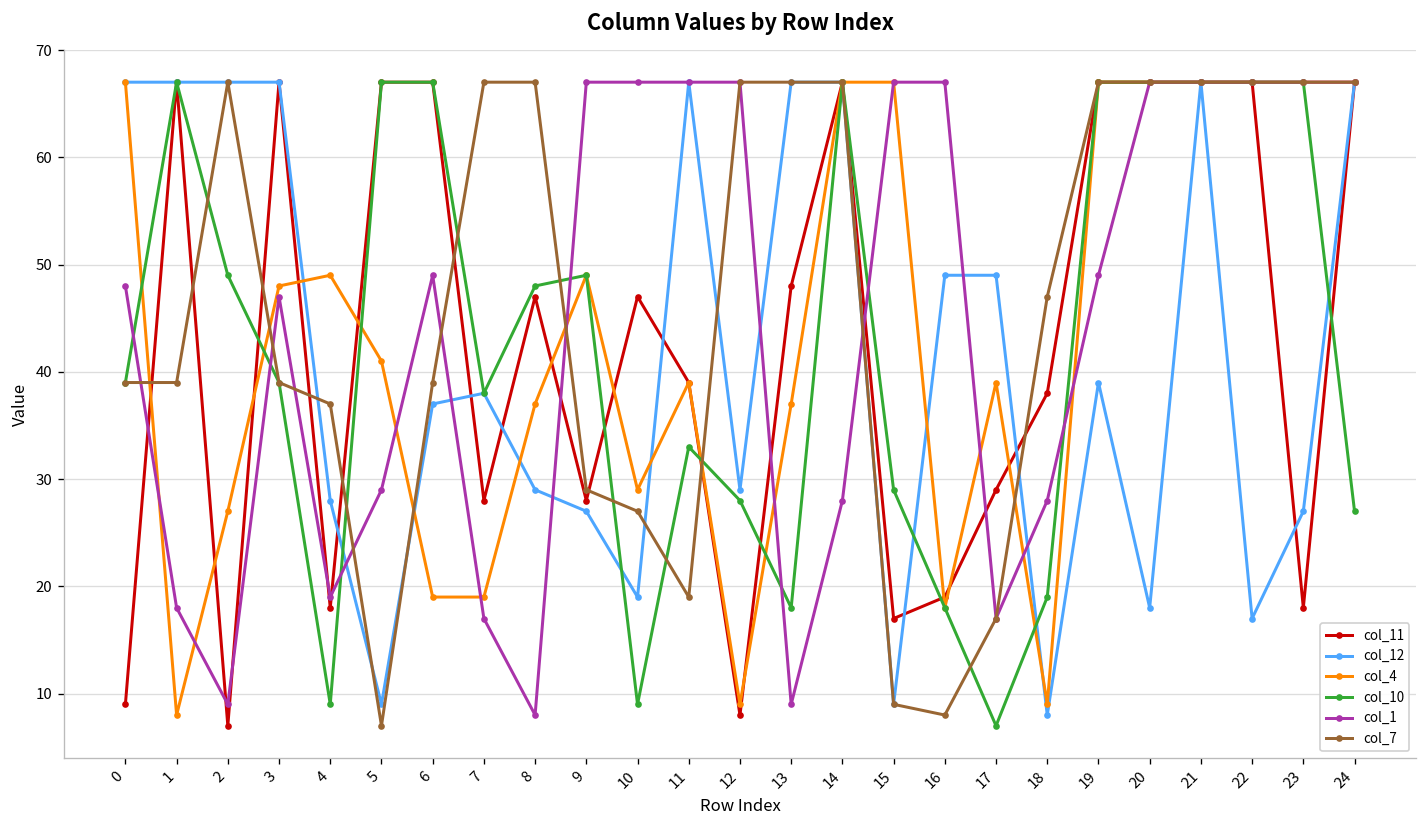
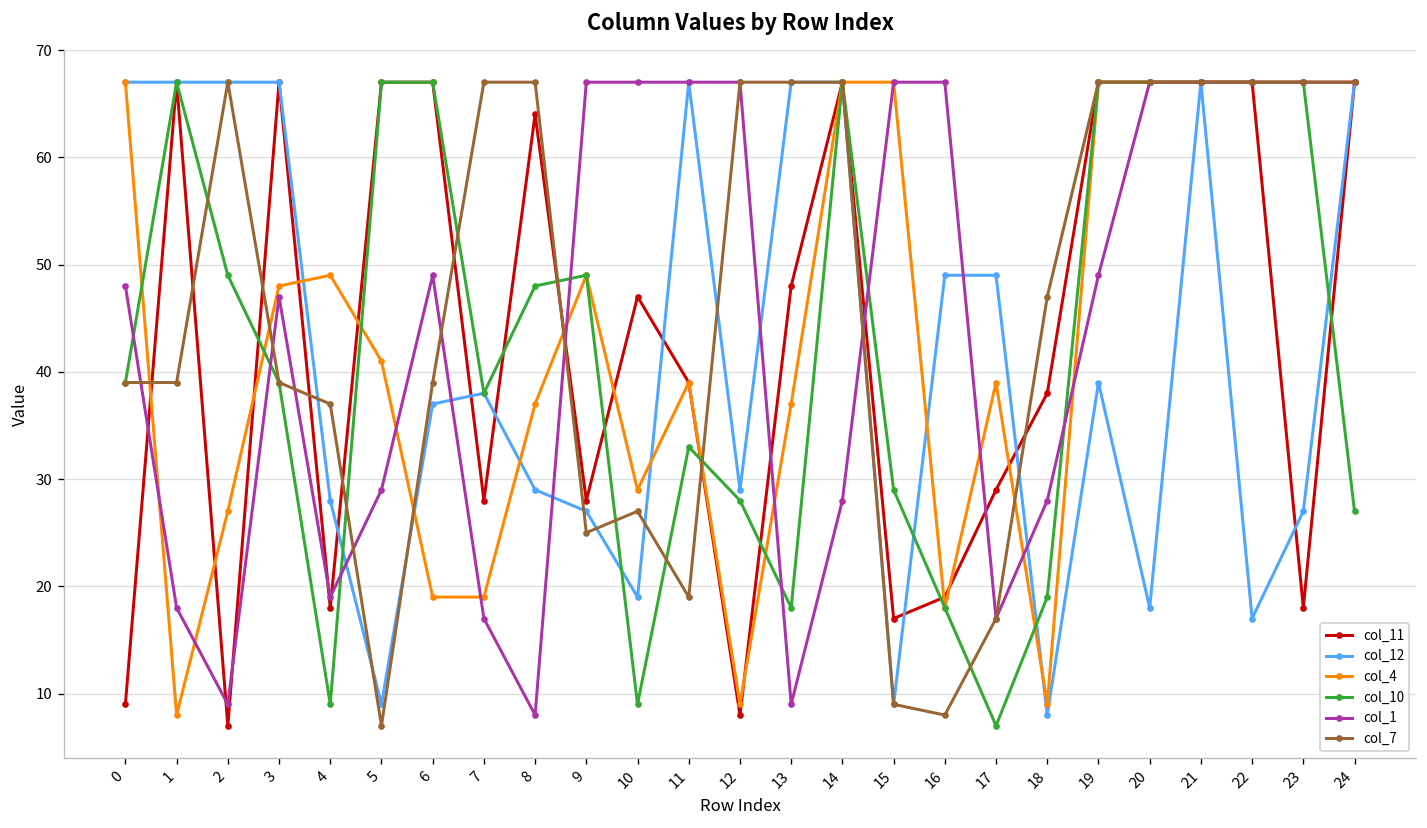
  {
    "col_11": {
      "0": 9,
      "2": 7,
      "4": 18,
      "7": 28,
-     "8": 47,
+     "8": 64,
      "9": 28,
      "10": 47,
      "12": 8,
      "13": 48,
      "15": 17,
      "16": 19,
      "17": 29,
      "18": 38,
      "23": 18
    },
    "col_12": {
      "4": 28,
      "5": 9,
      "6": 37,
      "8": 29,
      "9": 27,
      "10": 19,
      "12": 29,
      "16": 49,
      "17": 49,
      "18": 8,
      "19": 39,
      "20": 18,
      "22": 17,
      "23": 27
    },
    "col_4": {
      "1": 8,
      "2": 27,
      "3": 48,
      "4": 49,
      "5": 41,
      "6": 19,
      "7": 19,
      "8": 37,
      "10": 29,
      "12": 9,
      "13": 37,
      "17": 39,
      "18": 9
    },
    "col_10": {
      "2": 49,
      "4": 9,
      "8": 48,
      "10": 9,
      "11": 33,
      "12": 28,
      "13": 18,
      "15": 29,
      "17": 7,
      "18": 19,
      "24": 27
    },
    "col_1": {
      "0": 48,
      "1": 18,
      "2": 9,
      "3": 47,
      "4": 19,
      "5": 29,
      "6": 49,
      "7": 17,
      "8": 8,
      "9": 67,
      "10": 67,
      "13": 9,
      "14": 28,
      "16": 67,
      "18": 28,
      "19": 49
    },
    "col_7": {
      "1": 39,
      "4": 37,
      "5": 7,
      "6": 39,
      "7": 67,
      "8": 67,
-     "9": 29,
+     "9": 25,
      "10": 27,
      "11": 19,
      "16": 8,
      "18": 47
    }
  }
